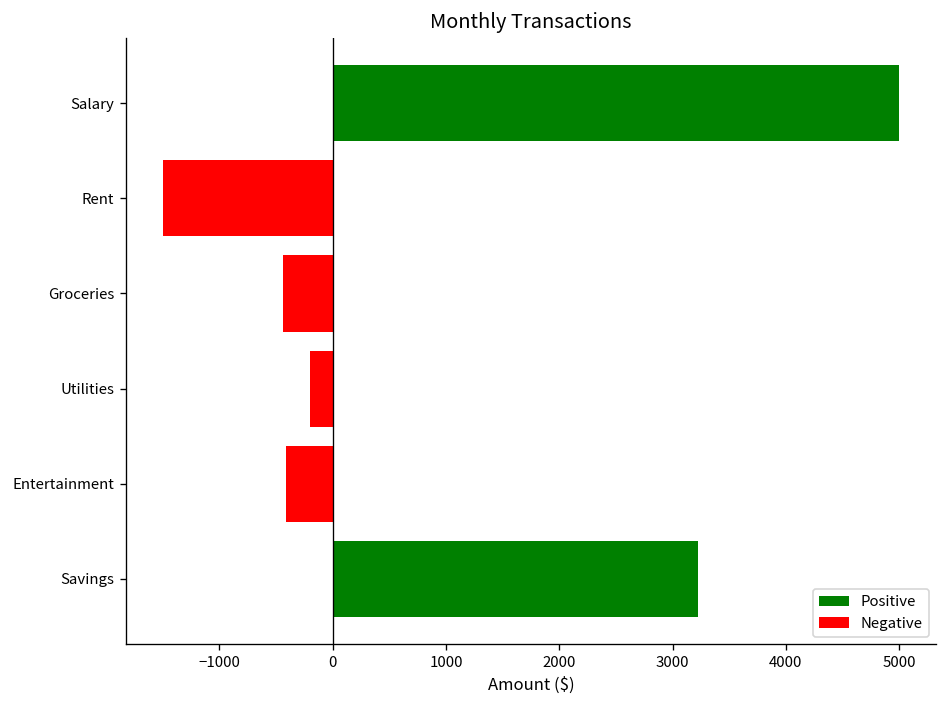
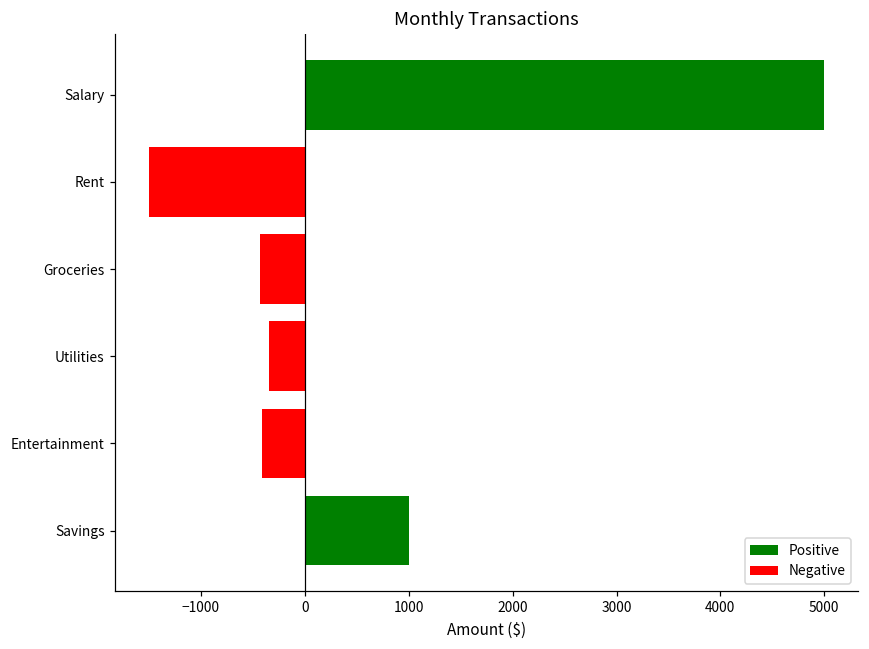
  {
    "Salary": 5000,
    "Rent": -1500,
    "Groceries": -400,
-   "Utilities": -200,
+   "Utilities": -300,
    "Entertainment": -400,
-   "Savings": 3200
+   "Savings": 1000
  }
